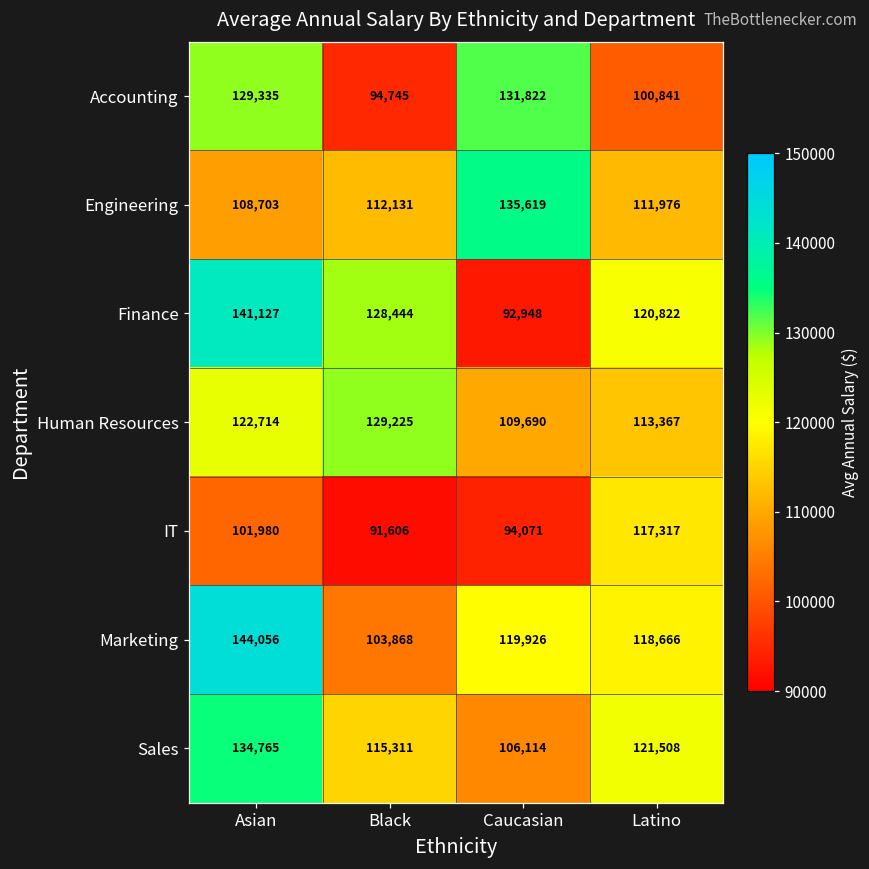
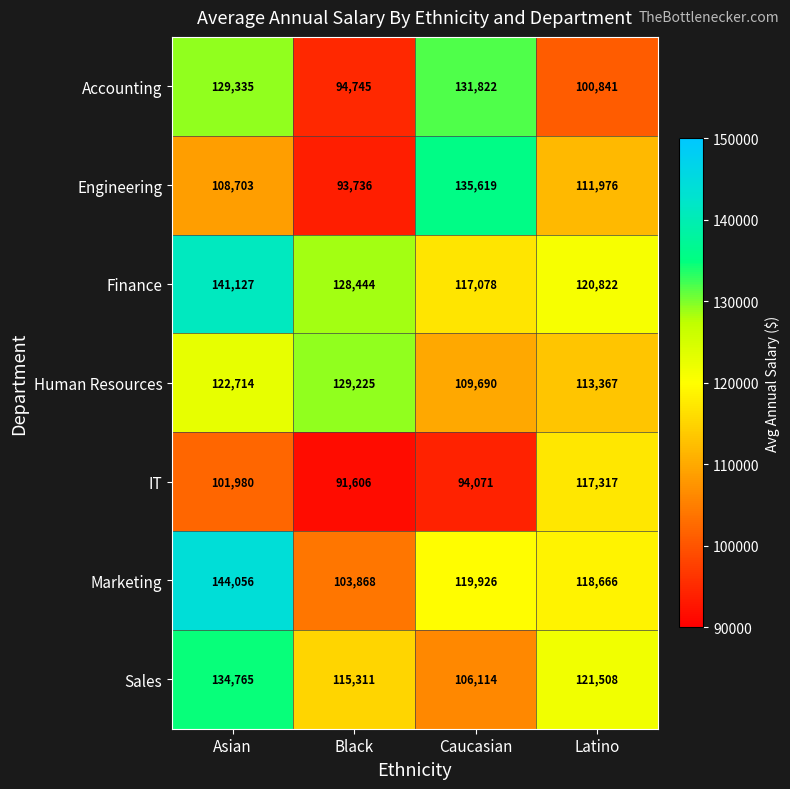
  {
    "Accounting": {
      "Asian": "129,335",
      "Black": "94,745",
      "Caucasian": "131,822",
      "Latino": "100,841"
    },
    "Engineering": {
      "Asian": "108,703",
-     "Black": "112,131",
+     "Black": "93,736",
      "Caucasian": "135,619",
      "Latino": "111,976"
    },
    "Finance": {
      "Asian": "141,127",
      "Black": "128,444",
-     "Caucasian": "92,948",
+     "Caucasian": "117,078",
      "Latino": "120,822"
    },
    "Human Resources": {
      "Asian": "122,714",
      "Black": "129,225",
      "Caucasian": "109,690",
      "Latino": "113,367"
    },
    "IT": {
      "Asian": "101,980",
      "Black": "91,606",
      "Caucasian": "94,071",
      "Latino": "117,317"
    },
    "Marketing": {
      "Asian": "144,056",
      "Black": "103,868",
      "Caucasian": "119,926",
      "Latino": "118,666"
    },
    "Sales": {
      "Asian": "134,765",
      "Black": "115,311",
      "Caucasian": "106,114",
      "Latino": "121,508"
    }
  }
